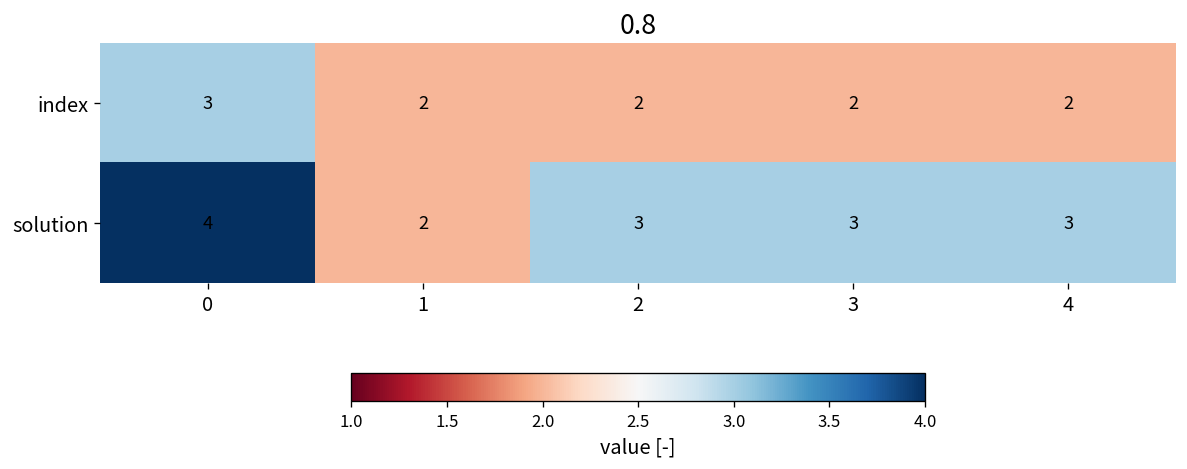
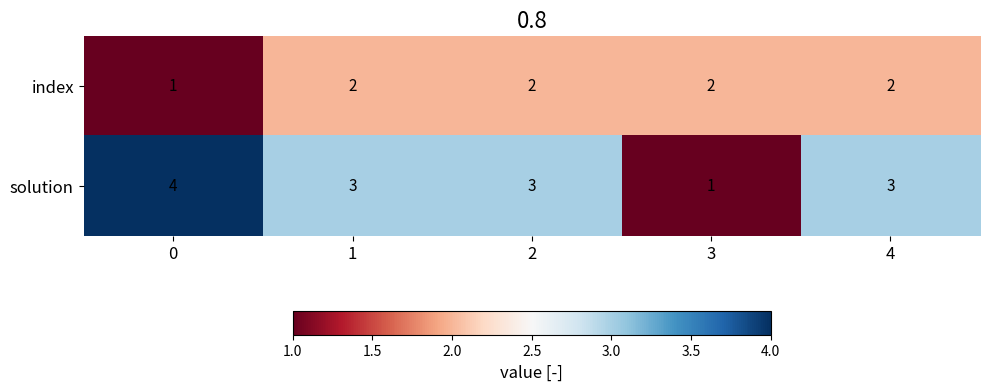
  {
    "index": {
-     "0": 3,
+     "0": 1,
      "1": 2,
      "2": 2,
      "3": 2,
      "4": 2
    },
    "solution": {
      "0": 4,
-     "1": 2,
+     "1": 3,
      "2": 3,
-     "3": 3,
+     "3": 1,
      "4": 3
    }
  }
